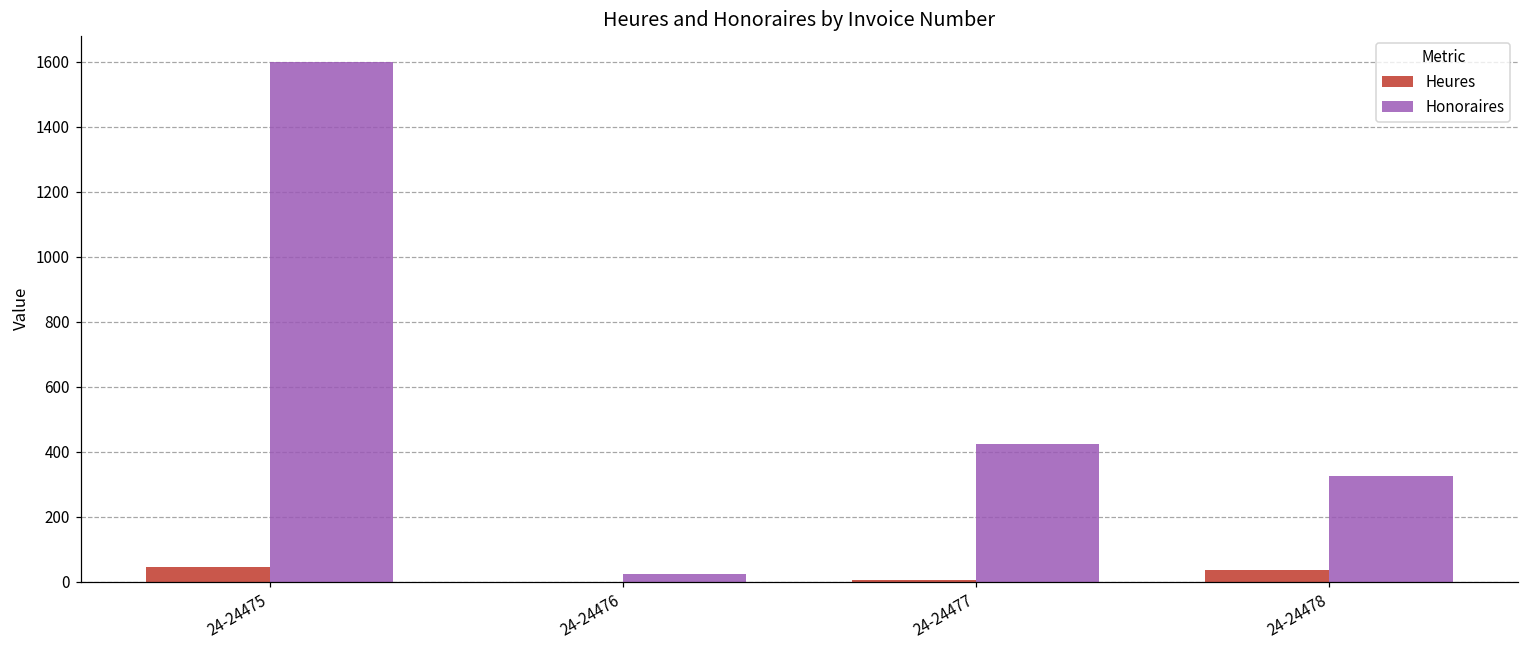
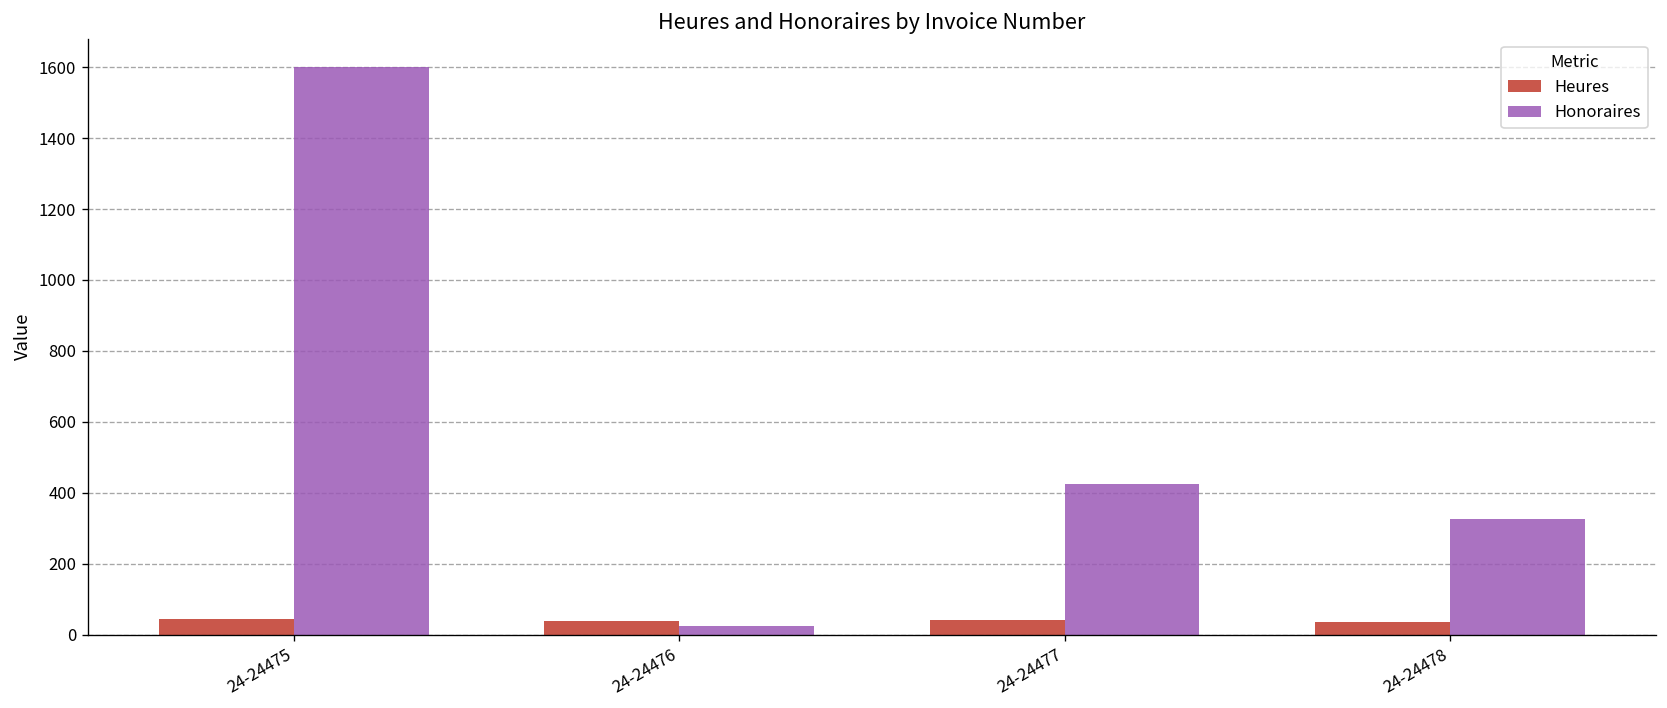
  {
    "Heures": {
      "24-24475": 40,
-     "24-24476": 0,
-     "24-24477": 0,
+     "24-24476": 40,
+     "24-24477": 40,
      "24-24478": 40
    },
    "Honoraires": {
      "24-24475": 1600,
      "24-24476": 30,
      "24-24477": 430,
      "24-24478": 330
    }
  }
